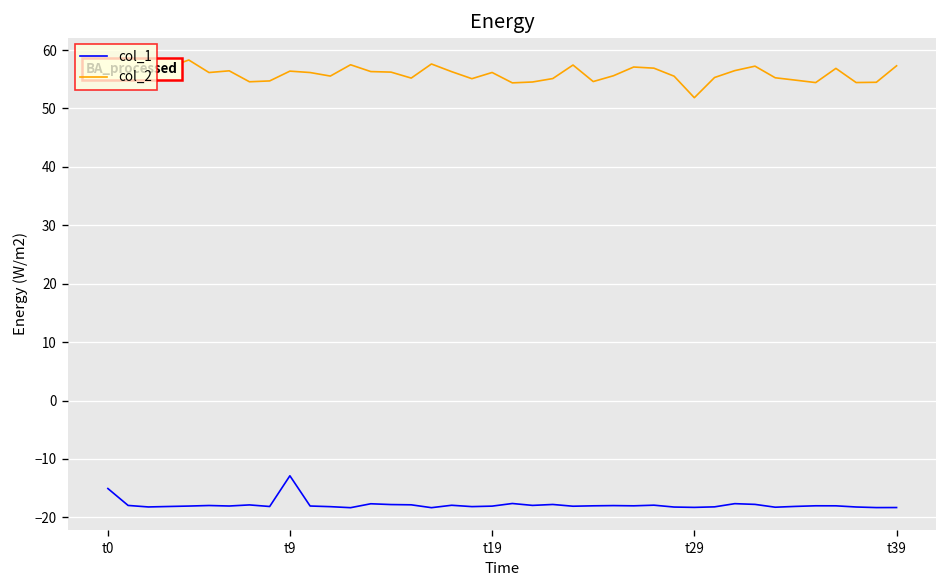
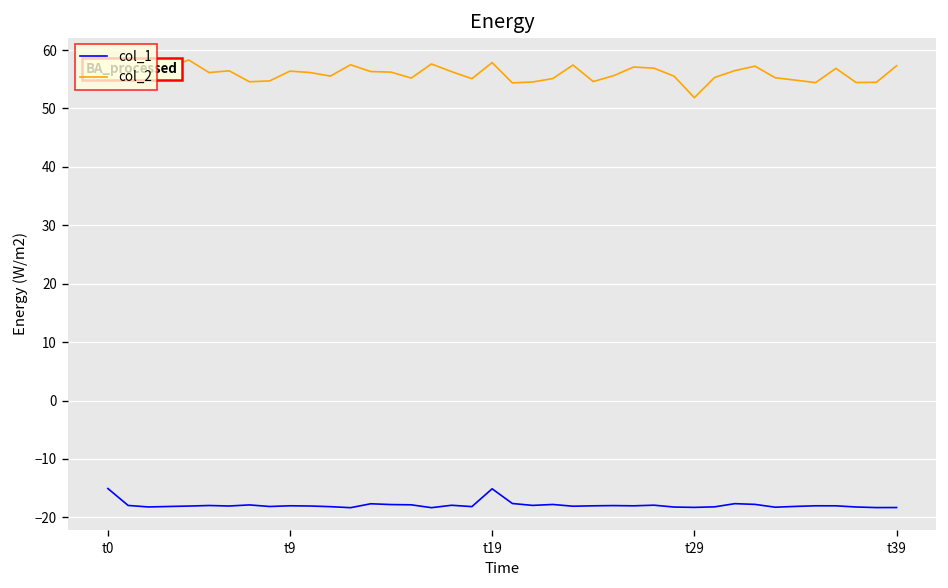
  {
    "col_1": {
      "t0": -15,
-     "t9": -13,
-     "t19": -18,
+     "t9": -18,
+     "t19": -15,
      "t29": -18,
      "t39": -18
    },
    "col_2": {
      "t9": 56,
-     "t19": 56,
+     "t19": 58,
      "t29": 52,
      "t39": 57
    }
  }
